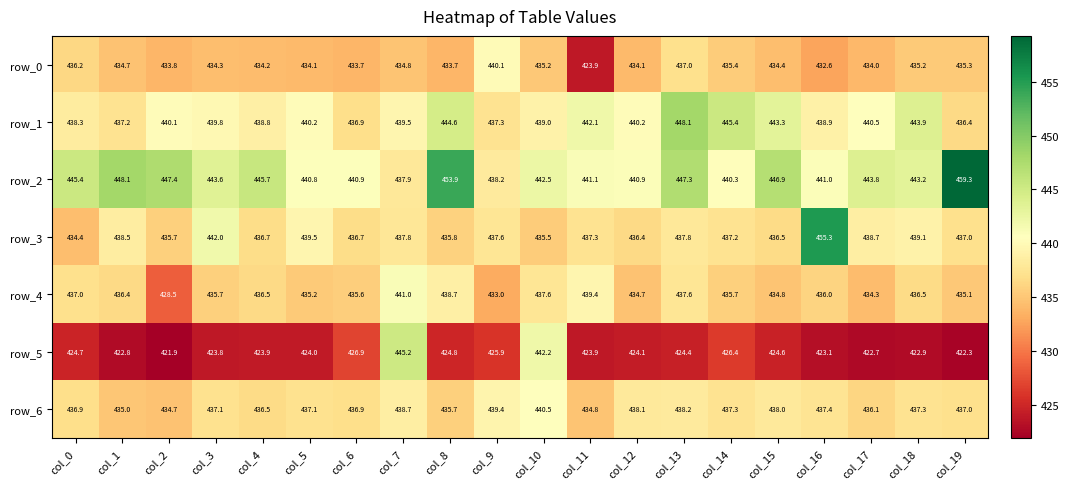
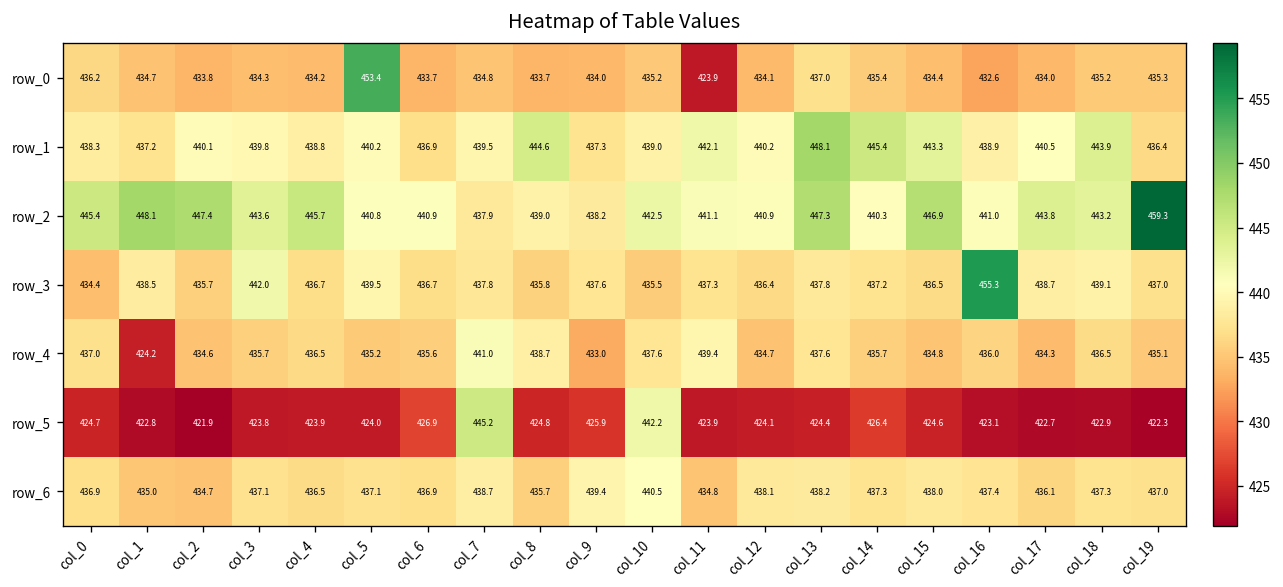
  {
    "row_0": {
      "col_0": 436.2,
      "col_1": 434.7,
      "col_2": 433.8,
      "col_3": 434.3,
      "col_4": 434.2,
-     "col_5": 434.1,
+     "col_5": 453.4,
      "col_6": 433.7,
      "col_7": 434.8,
      "col_8": 433.7,
-     "col_9": 440.1,
+     "col_9": 434.0,
      "col_10": 435.2,
      "col_11": 423.9,
      "col_12": 434.1,
      "col_13": 437.0,
      "col_14": 435.4,
      "col_15": 434.4,
      "col_16": 432.6,
      "col_17": 434.0,
      "col_18": 435.2,
      "col_19": 435.3
    },
    "row_1": {
      "col_0": 438.3,
      "col_1": 437.2,
      "col_2": 440.1,
      "col_3": 439.8,
      "col_4": 438.8,
      "col_5": 440.2,
      "col_6": 436.9,
      "col_7": 439.5,
      "col_8": 444.6,
      "col_9": 437.3,
      "col_10": 439.0,
      "col_11": 442.1,
      "col_12": 440.2,
      "col_13": 448.1,
      "col_14": 445.4,
      "col_15": 443.3,
      "col_16": 438.9,
      "col_17": 440.5,
      "col_18": 443.9,
      "col_19": 436.4
    },
    "row_2": {
      "col_0": 445.4,
      "col_1": 448.1,
      "col_2": 447.4,
      "col_3": 443.6,
      "col_4": 445.7,
      "col_5": 440.8,
      "col_6": 440.9,
      "col_7": 437.9,
-     "col_8": 453.9,
+     "col_8": 439.0,
      "col_9": 438.2,
      "col_10": 442.5,
      "col_11": 441.1,
      "col_12": 440.9,
      "col_13": 447.3,
      "col_14": 440.3,
      "col_15": 446.9,
      "col_16": 441.0,
      "col_17": 443.8,
      "col_18": 443.2,
      "col_19": 459.3
    },
    "row_3": {
      "col_0": 434.4,
      "col_1": 438.5,
      "col_2": 435.7,
      "col_3": 442.0,
      "col_4": 436.7,
      "col_5": 439.5,
      "col_6": 436.7,
      "col_7": 437.8,
      "col_8": 435.8,
      "col_9": 437.6,
      "col_10": 435.5,
      "col_11": 437.3,
      "col_12": 436.4,
      "col_13": 437.8,
      "col_14": 437.2,
      "col_15": 436.5,
      "col_16": 455.3,
      "col_17": 438.7,
      "col_18": 439.1,
      "col_19": 437.0
    },
    "row_4": {
      "col_0": 437.0,
-     "col_1": 436.4,
-     "col_2": 428.5,
+     "col_1": 424.2,
+     "col_2": 434.6,
      "col_3": 435.7,
      "col_4": 436.5,
      "col_5": 435.2,
      "col_6": 435.6,
      "col_7": 441.0,
      "col_8": 438.7,
      "col_9": 433.0,
      "col_10": 437.6,
      "col_11": 439.4,
      "col_12": 434.7,
      "col_13": 437.6,
      "col_14": 435.7,
      "col_15": 434.8,
      "col_16": 436.0,
      "col_17": 434.3,
      "col_18": 436.5,
      "col_19": 435.1
    },
    "row_5": {
      "col_0": 424.7,
      "col_1": 422.8,
      "col_2": 421.9,
      "col_3": 423.8,
      "col_4": 423.9,
      "col_5": 424.0,
      "col_6": 426.9,
      "col_7": 445.2,
      "col_8": 424.8,
      "col_9": 425.9,
      "col_10": 442.2,
      "col_11": 423.9,
      "col_12": 424.1,
      "col_13": 424.4,
      "col_14": 426.4,
      "col_15": 424.6,
      "col_16": 423.1,
      "col_17": 422.7,
      "col_18": 422.9,
      "col_19": 422.3
    },
    "row_6": {
      "col_0": 436.9,
      "col_1": 435.0,
      "col_2": 434.7,
      "col_3": 437.1,
      "col_4": 436.5,
      "col_5": 437.1,
      "col_6": 436.9,
      "col_7": 438.7,
      "col_8": 435.7,
      "col_9": 439.4,
      "col_10": 440.5,
      "col_11": 434.8,
      "col_12": 438.1,
      "col_13": 438.2,
      "col_14": 437.3,
      "col_15": 438.0,
      "col_16": 437.4,
      "col_17": 436.1,
      "col_18": 437.3,
      "col_19": 437.0
    }
  }
